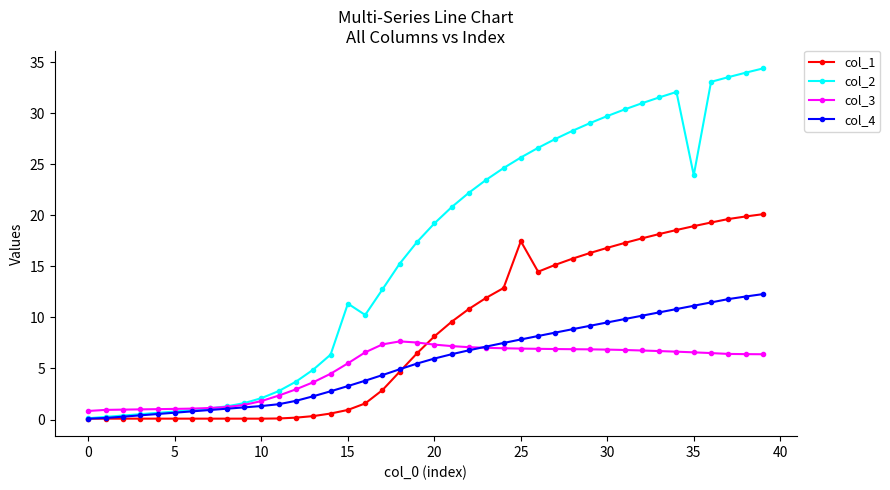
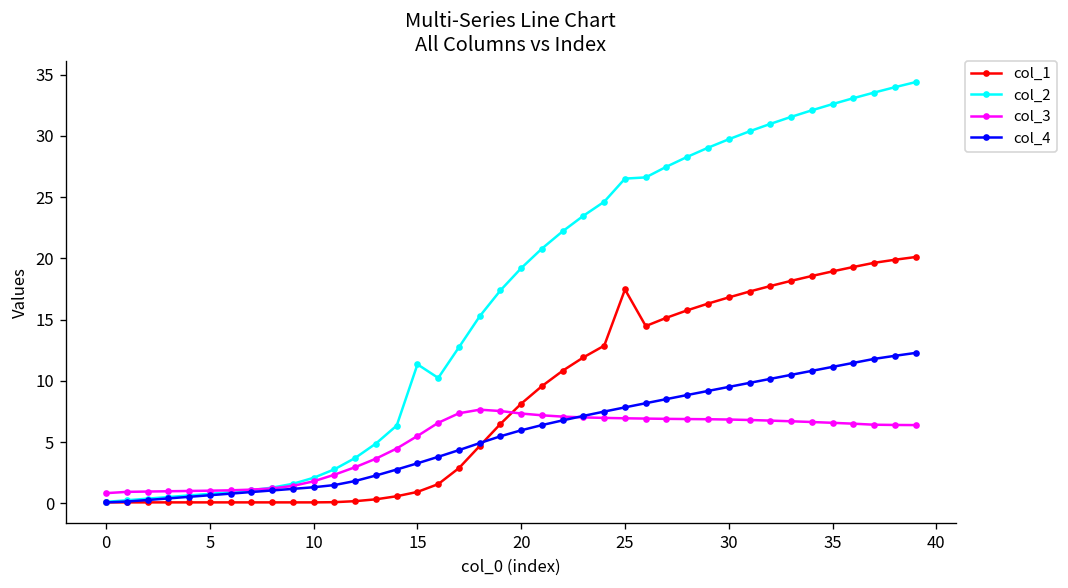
  {
    "col_1": {
      "5": 0.1,
      "10": 0.1,
      "15": 0.9,
      "20": 8.1,
      "25": 17.5,
      "30": 16.8,
      "35": 18.9
    },
    "col_2": {
      "10": 2.1,
      "15": 11.4,
      "20": 19.2,
-     "25": 25.7,
+     "25": 26.5,
      "30": 29.7,
-     "35": 23.9
+     "35": 32.6
    },
    "col_3": {
      "0": 0.8,
      "5": 1.0,
      "10": 1.8,
      "15": 5.5,
      "20": 7.3,
      "25": 6.9,
      "30": 6.8,
      "35": 6.6
    },
    "col_4": {
      "10": 1.3,
      "15": 3.3,
      "20": 6.0,
      "25": 7.8,
      "30": 9.5,
      "35": 11.1
    }
  }
